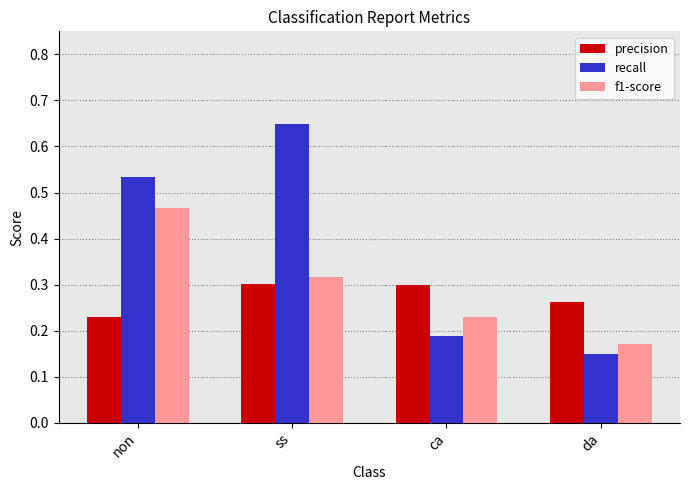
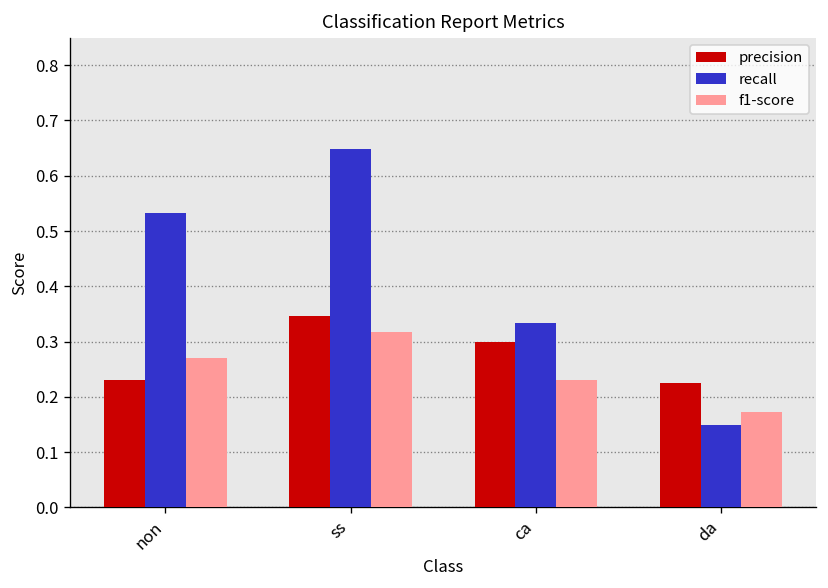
  {
    "precision": {
      "non": 0.23,
-     "ss": 0.30,
+     "ss": 0.35,
      "ca": 0.30,
-     "da": 0.26
+     "da": 0.22
    },
    "recall": {
      "non": 0.53,
      "ss": 0.65,
-     "ca": 0.19,
+     "ca": 0.33,
      "da": 0.15
    },
    "f1-score": {
-     "non": 0.47,
+     "non": 0.27,
      "ss": 0.32,
      "ca": 0.23,
      "da": 0.17
    }
  }
